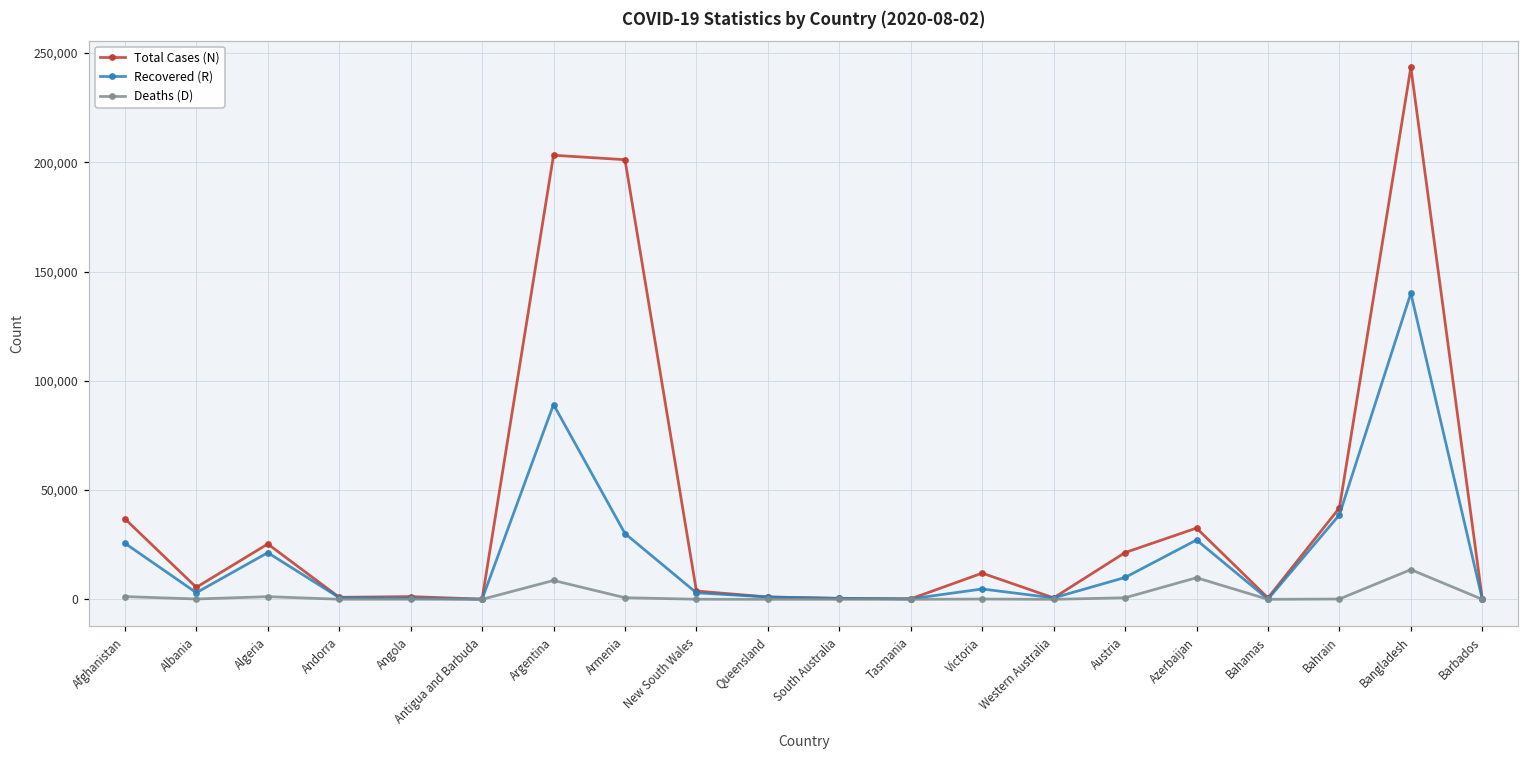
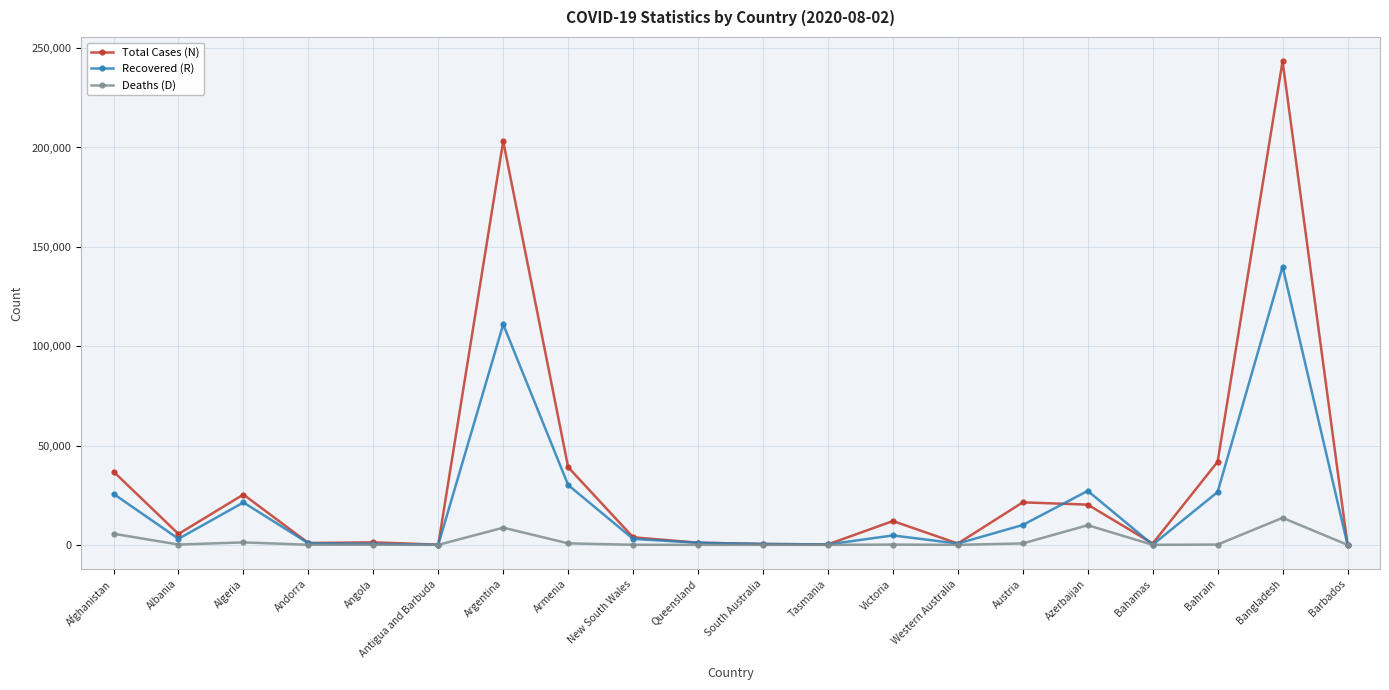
  {
    "Total Cases (N)": {
      "Afghanistan": "37,000",
      "Albania": "5,000",
      "Algeria": "25,000",
      "Argentina": "203,000",
-     "Armenia": "201,000",
+     "Armenia": "39,000",
      "Victoria": "12,000",
      "Austria": "21,000",
-     "Azerbaijan": "33,000",
+     "Azerbaijan": "20,000",
      "Bahrain": "42,000",
      "Bangladesh": "243,000"
    },
    "Recovered (R)": {
      "Afghanistan": "26,000",
      "Albania": "3,000",
      "Algeria": "21,000",
-     "Argentina": "89,000",
+     "Argentina": "111,000",
      "Armenia": "30,000",
      "Victoria": "5,000",
      "Austria": "10,000",
      "Azerbaijan": "27,000",
-     "Bahrain": "39,000",
+     "Bahrain": "27,000",
      "Bangladesh": "140,000"
    },
    "Deaths (D)": {
-     "Afghanistan": "1,000",
+     "Afghanistan": "6,000",
      "Albania": "0",
      "Algeria": "1,000",
      "Argentina": "9,000",
      "Armenia": "1,000",
      "New South Wales": "0",
      "Victoria": "0",
      "Austria": "1,000",
      "Azerbaijan": "10,000",
      "Bahrain": "0",
      "Bangladesh": "14,000"
    }
  }
